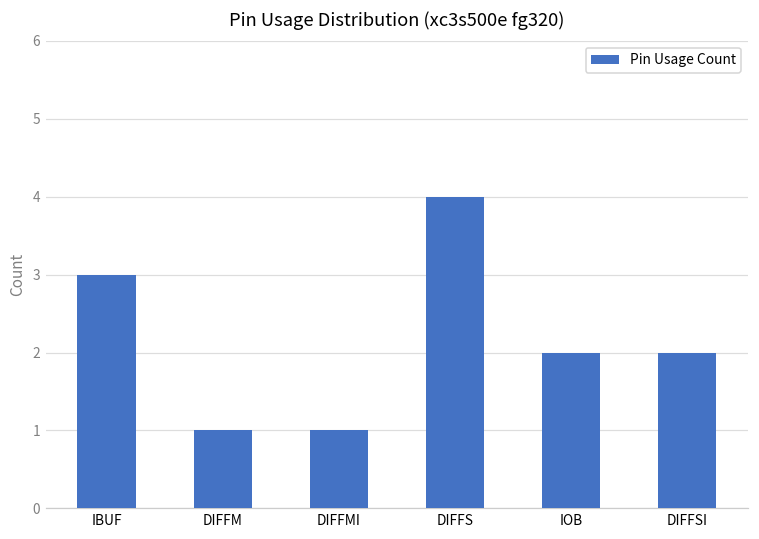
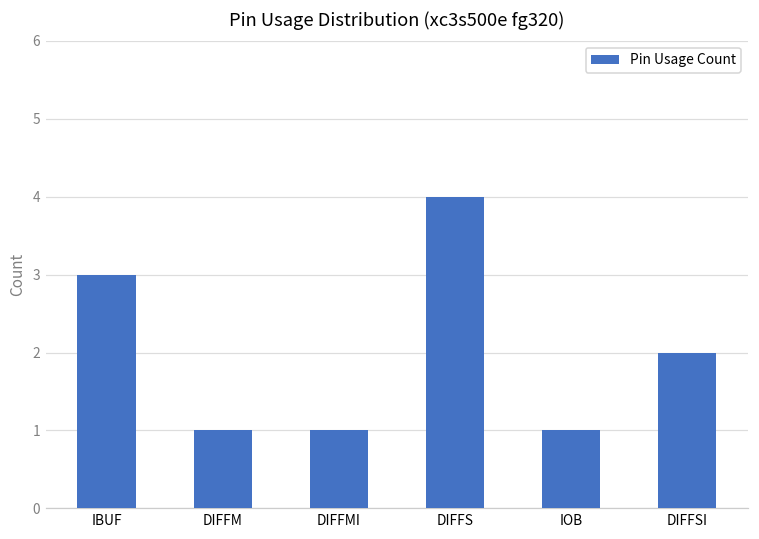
  {
    "IBUF": 3,
    "DIFFM": 1,
    "DIFFMI": 1,
    "DIFFS": 4,
-   "IOB": 2,
+   "IOB": 1,
    "DIFFSI": 2
  }
